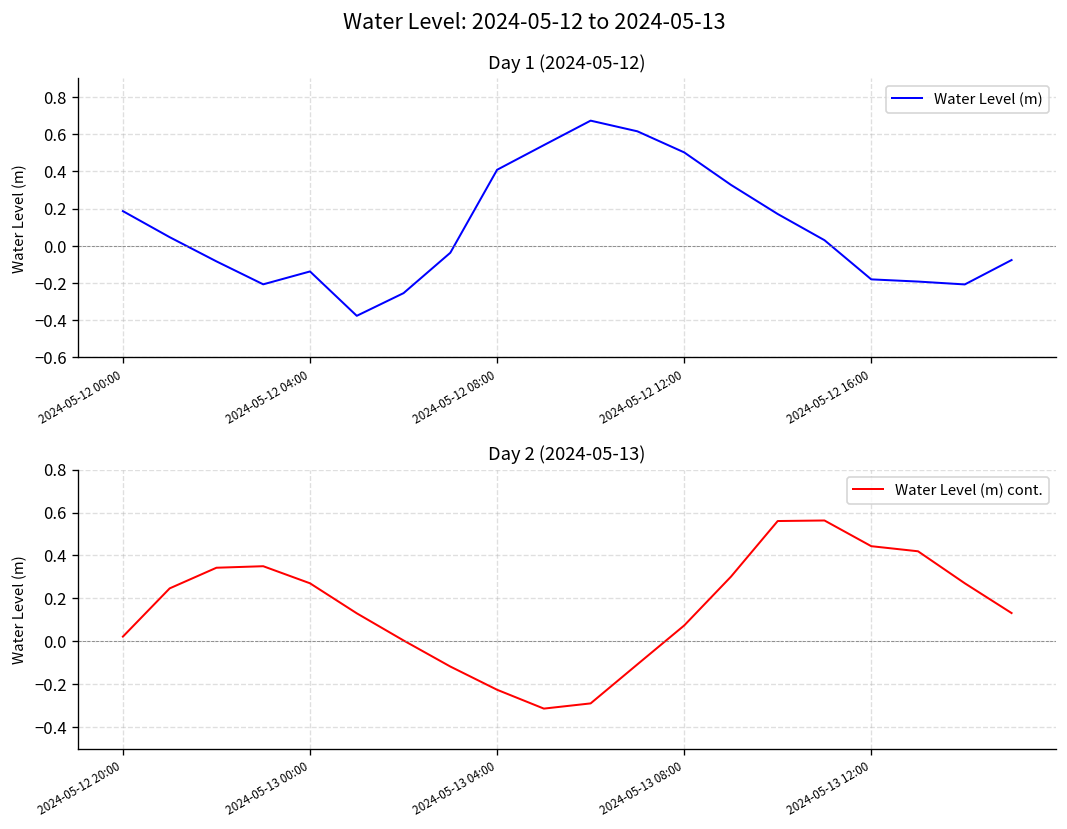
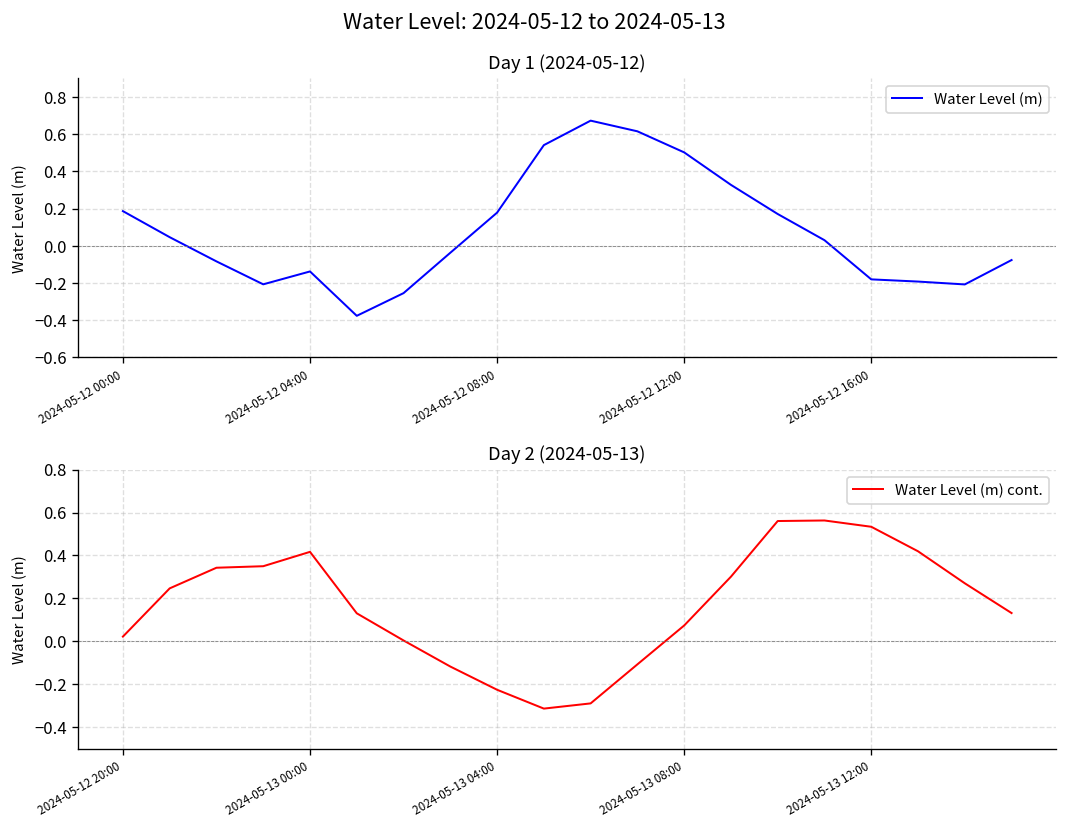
  {
    "Day 1 (2024-05-12)": {
      "2024-05-12 00:00": 0.19,
      "2024-05-12 04:00": -0.14,
-     "2024-05-12 08:00": 0.41,
+     "2024-05-12 08:00": 0.18,
      "2024-05-12 12:00": 0.50,
      "2024-05-12 16:00": -0.18
    },
    "Day 2 (2024-05-13)": {
      "2024-05-12 20:00": 0.02,
-     "2024-05-13 00:00": 0.27,
+     "2024-05-13 00:00": 0.42,
      "2024-05-13 04:00": -0.23,
      "2024-05-13 08:00": 0.07,
-     "2024-05-13 12:00": 0.44
+     "2024-05-13 12:00": 0.53
    }
  }
